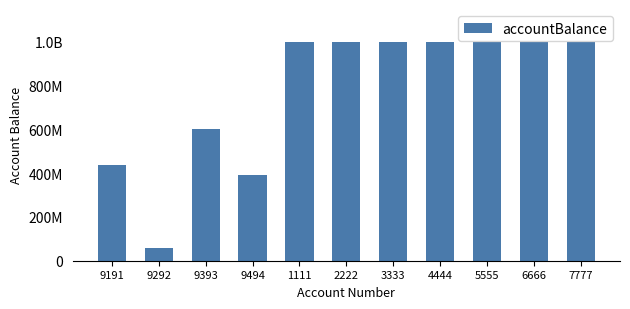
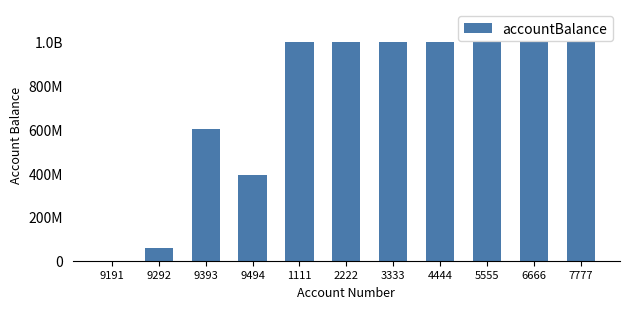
  {
-   "9191": 440000000,
+   "9191": 0,
    "9292": 60000000,
    "9393": 600000000,
    "9494": 390000000,
    "1111": 1000000000,
    "2222": 1000000000,
    "3333": 1000000000,
    "4444": 1000000000,
    "5555": 1000000000,
    "6666": 1000000000,
    "7777": 1000000000
  }
